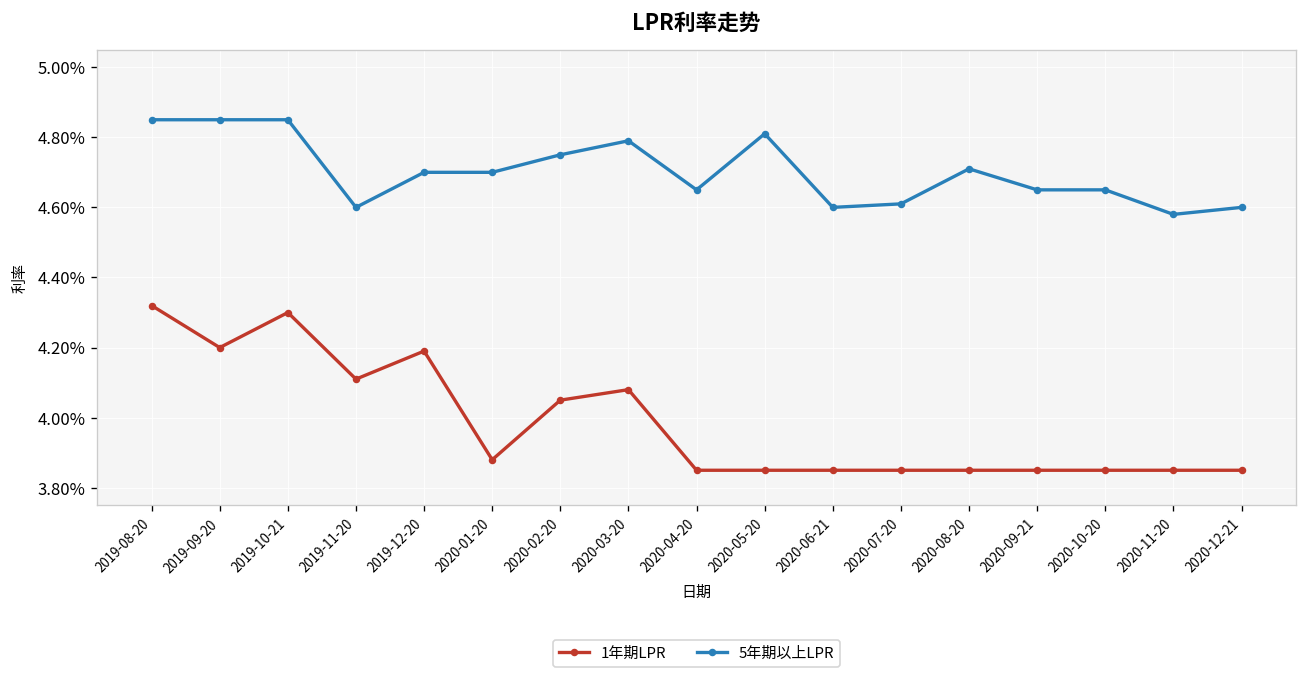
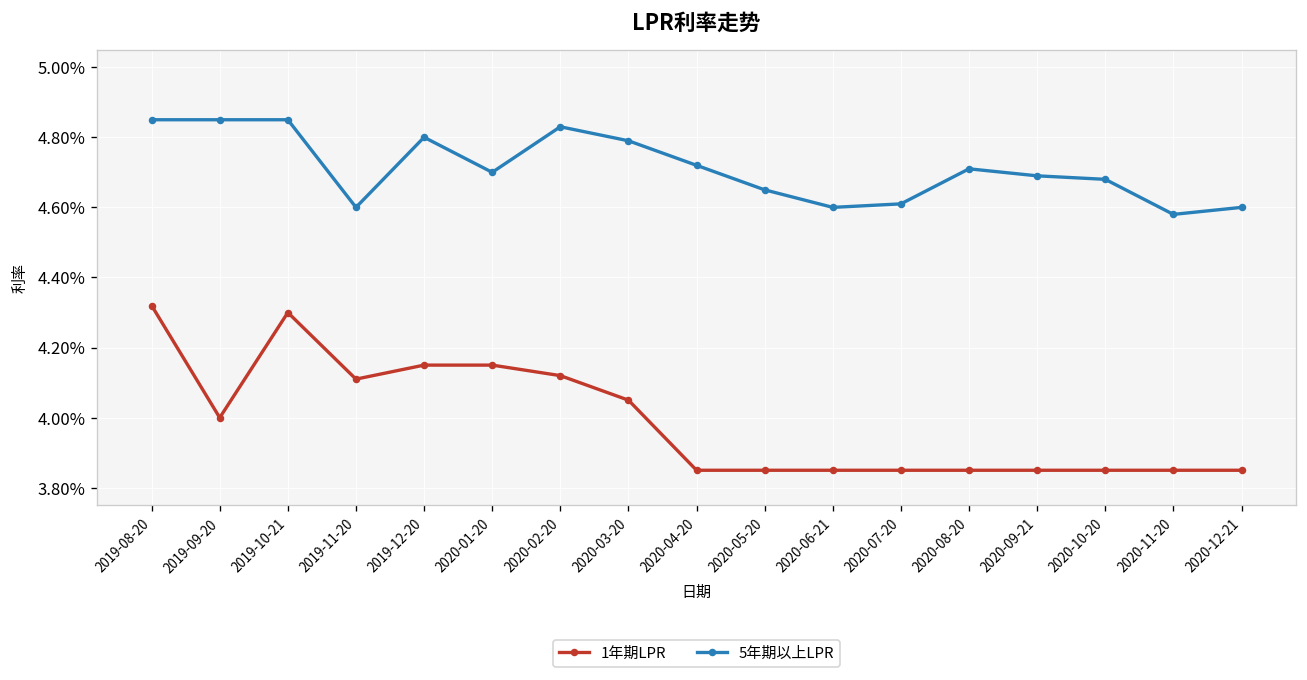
  {
    "1年期LPR": {
      "2019-08-20": "4.32%",
-     "2019-09-20": "4.20%",
+     "2019-09-20": "4.00%",
      "2019-10-21": "4.30%",
      "2019-11-20": "4.11%",
-     "2019-12-20": "4.19%",
-     "2020-01-20": "3.88%",
-     "2020-02-20": "4.05%",
-     "2020-03-20": "4.08%",
+     "2019-12-20": "4.15%",
+     "2020-01-20": "4.15%",
+     "2020-02-20": "4.12%",
+     "2020-03-20": "4.05%",
      "2020-04-20": "3.85%",
      "2020-05-20": "3.85%",
      "2020-06-21": "3.85%",
      "2020-07-20": "3.85%",
      "2020-08-20": "3.85%",
      "2020-09-21": "3.85%",
      "2020-10-20": "3.85%",
      "2020-11-20": "3.85%",
      "2020-12-21": "3.85%"
    },
    "5年期以上LPR": {
      "2019-08-20": "4.85%",
      "2019-09-20": "4.85%",
      "2019-10-21": "4.85%",
      "2019-11-20": "4.60%",
-     "2019-12-20": "4.70%",
+     "2019-12-20": "4.80%",
      "2020-01-20": "4.70%",
-     "2020-02-20": "4.75%",
+     "2020-02-20": "4.83%",
      "2020-03-20": "4.79%",
-     "2020-04-20": "4.65%",
-     "2020-05-20": "4.81%",
+     "2020-04-20": "4.72%",
+     "2020-05-20": "4.65%",
      "2020-06-21": "4.60%",
      "2020-07-20": "4.61%",
      "2020-08-20": "4.71%",
-     "2020-09-21": "4.65%",
-     "2020-10-20": "4.65%",
+     "2020-09-21": "4.69%",
+     "2020-10-20": "4.68%",
      "2020-11-20": "4.58%",
      "2020-12-21": "4.60%"
    }
  }
